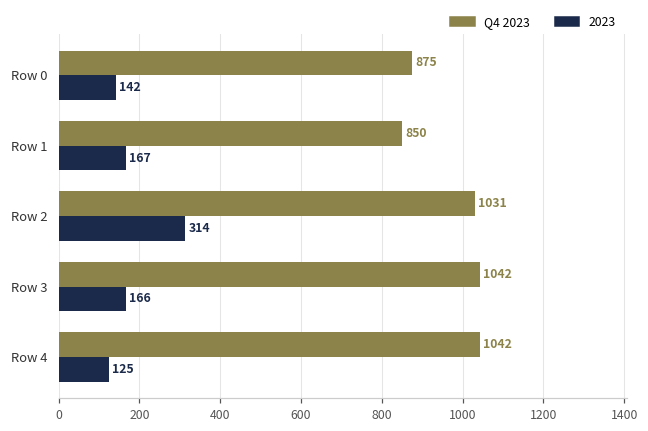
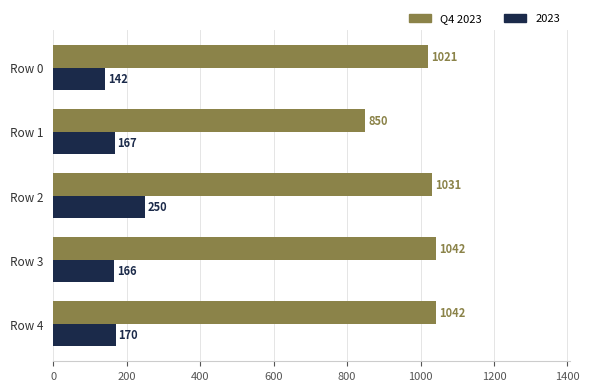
  {
    "Q4 2023": {
-     "Row 0": 875,
+     "Row 0": 1021,
      "Row 1": 850,
      "Row 2": 1031,
      "Row 3": 1042,
      "Row 4": 1042
    },
    "2023": {
      "Row 0": 142,
      "Row 1": 167,
-     "Row 2": 314,
+     "Row 2": 250,
      "Row 3": 166,
-     "Row 4": 125
+     "Row 4": 170
    }
  }
